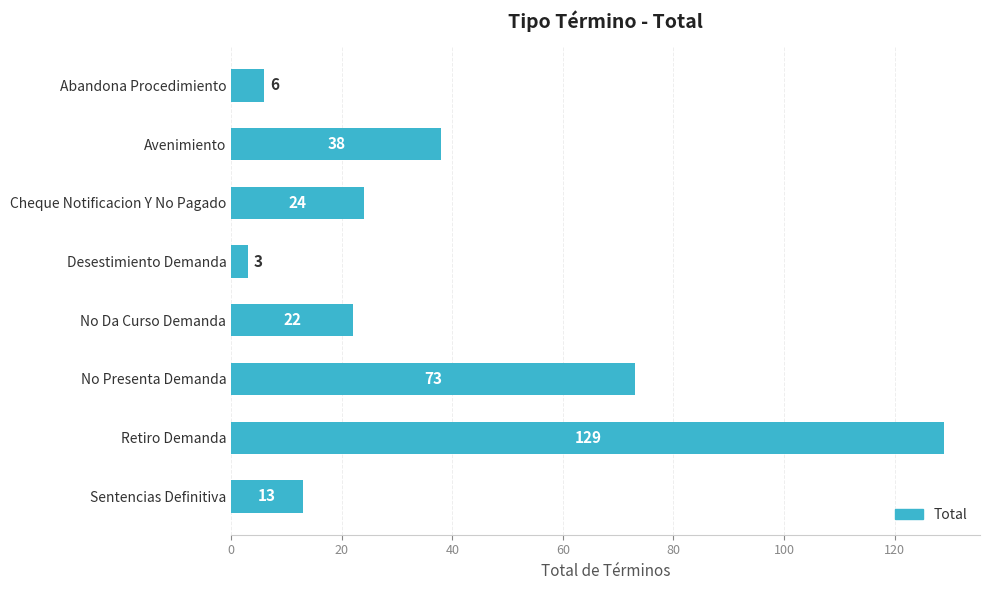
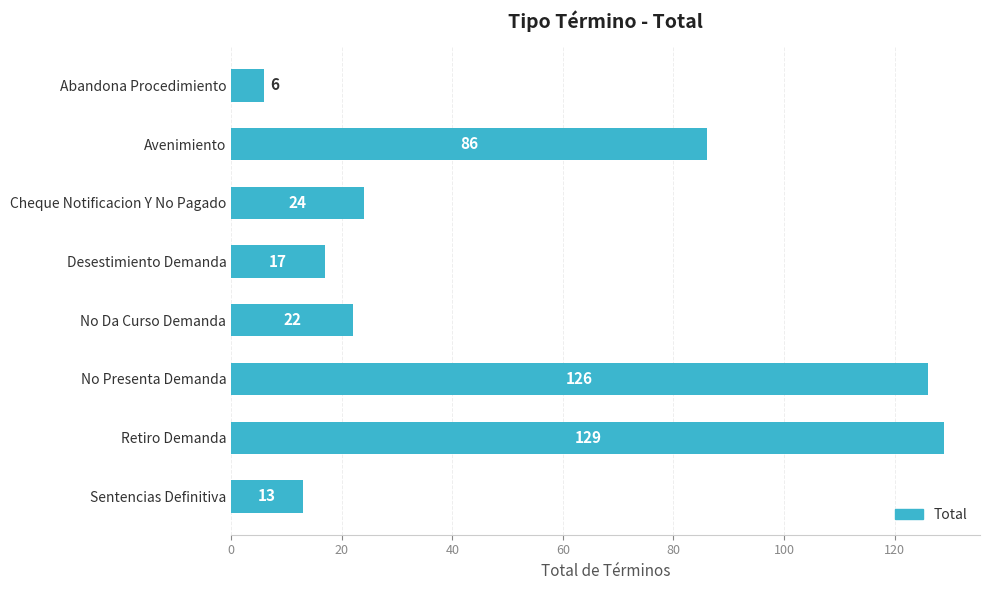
  {
    "Abandona Procedimiento": 6,
-   "Avenimiento": 38,
+   "Avenimiento": 86,
    "Cheque Notificacion Y No Pagado": 24,
-   "Desestimiento Demanda": 3,
+   "Desestimiento Demanda": 17,
    "No Da Curso Demanda": 22,
-   "No Presenta Demanda": 73,
+   "No Presenta Demanda": 126,
    "Retiro Demanda": 129,
    "Sentencias Definitiva": 13
  }
